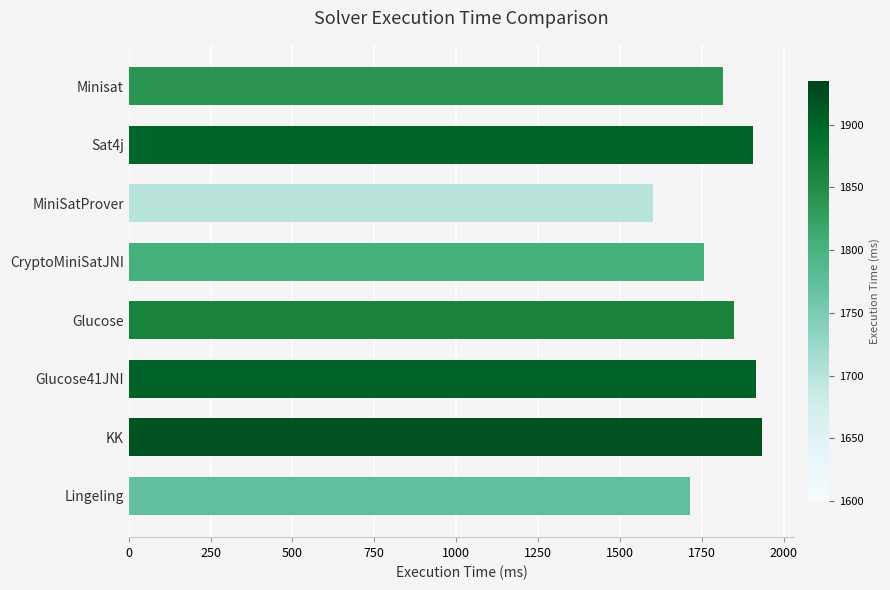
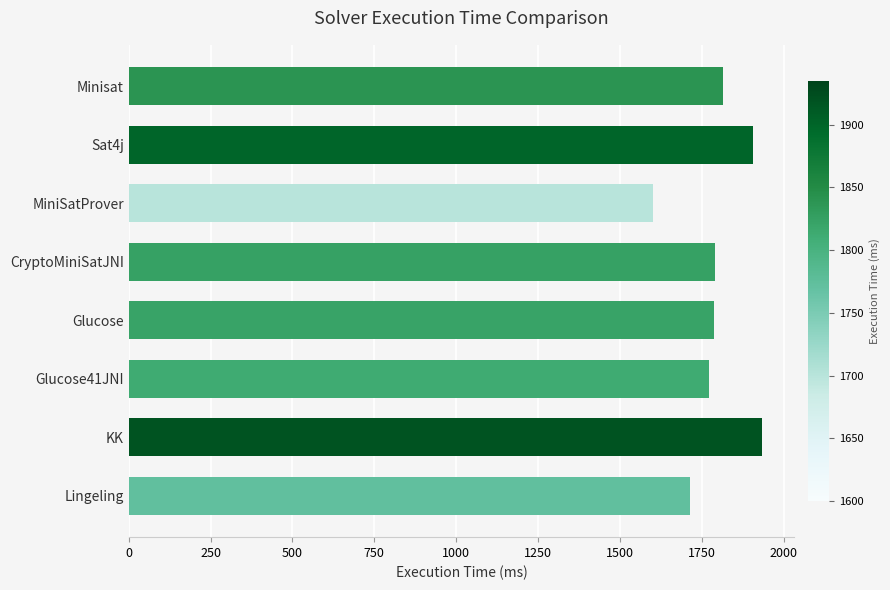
  {
    "Minisat": 1820,
    "Sat4j": 1910,
    "MiniSatProver": 1600,
-   "CryptoMiniSatJNI": 1760,
-   "Glucose": 1850,
-   "Glucose41JNI": 1910,
+   "CryptoMiniSatJNI": 1790,
+   "Glucose": 1790,
+   "Glucose41JNI": 1770,
    "KK": 1940,
    "Lingeling": 1710
  }
